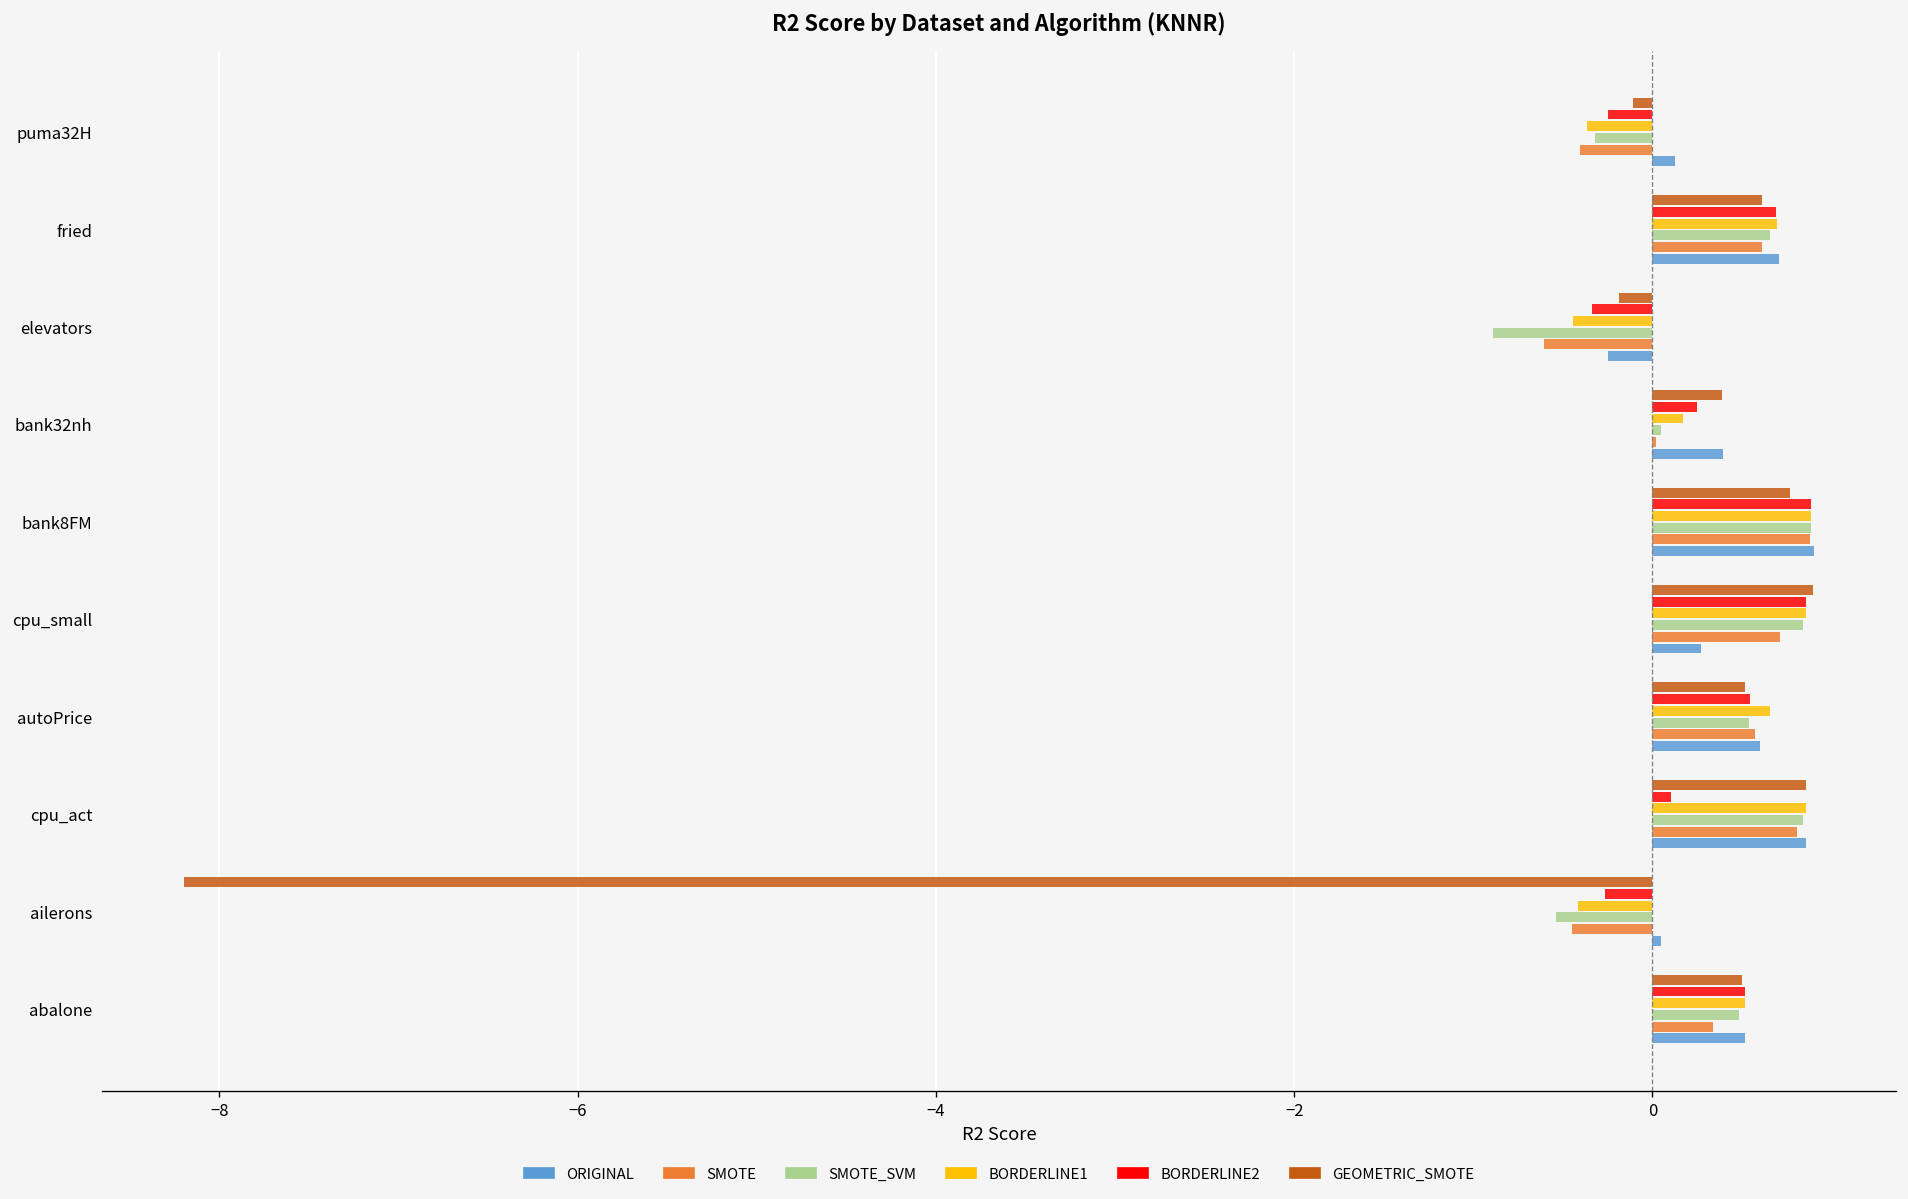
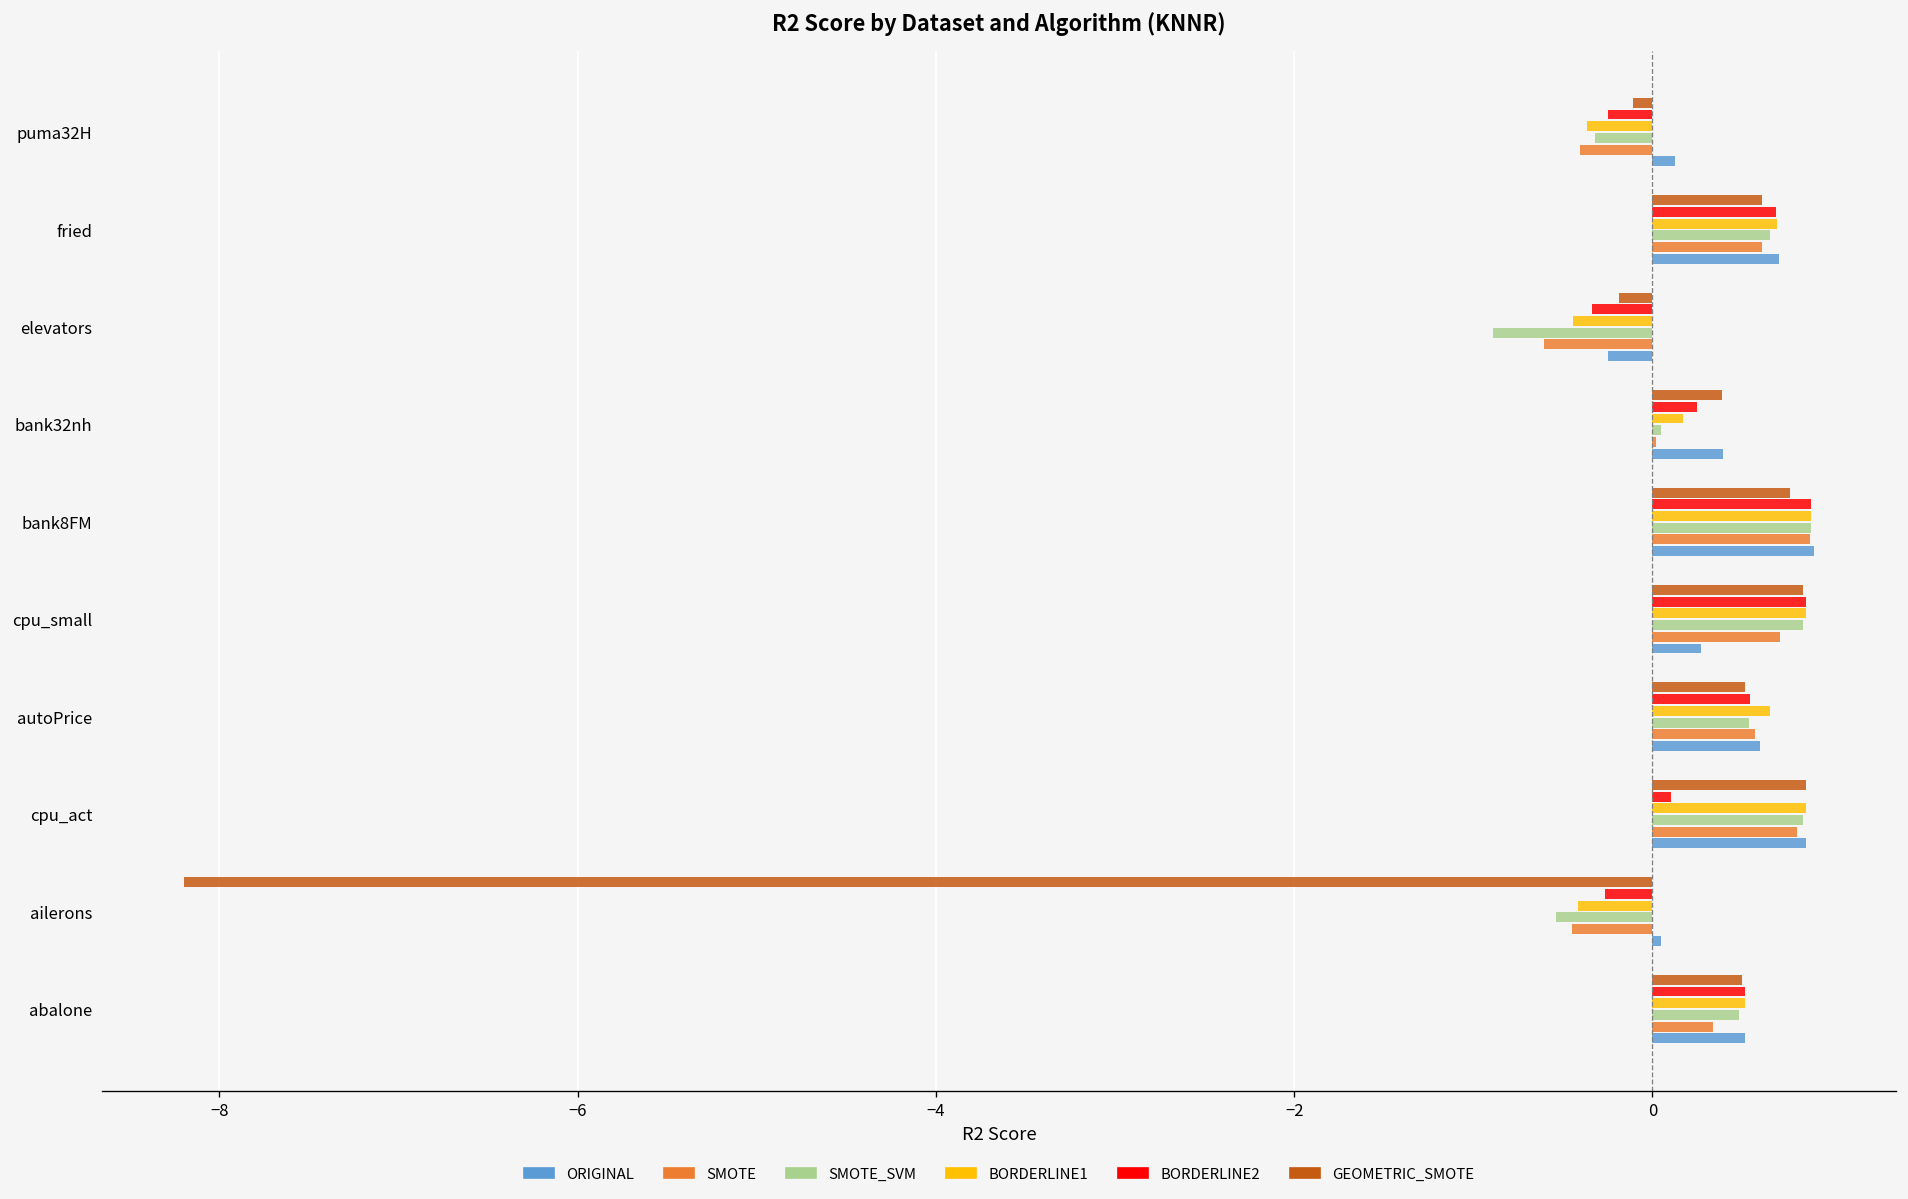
  {
    "ORIGINAL": {
      "puma32H": 0.13,
      "fried": 0.70,
      "elevators": -0.25,
      "bank32nh": 0.39,
      "bank8FM": 0.90,
      "cpu_small": 0.27,
      "autoPrice": 0.60,
      "cpu_act": 0.85,
      "ailerons": 0.05,
      "abalone": 0.52
    },
    "SMOTE": {
      "puma32H": -0.41,
      "fried": 0.61,
      "elevators": -0.60,
      "bank32nh": 0.02,
      "bank8FM": 0.88,
      "cpu_small": 0.71,
      "autoPrice": 0.57,
      "cpu_act": 0.81,
      "ailerons": -0.45,
      "abalone": 0.34
    },
    "SMOTE_SVM": {
      "puma32H": -0.32,
      "fried": 0.66,
      "elevators": -0.89,
      "bank32nh": 0.04,
      "bank8FM": 0.88,
      "cpu_small": 0.84,
      "autoPrice": 0.54,
      "cpu_act": 0.84,
      "ailerons": -0.54,
      "abalone": 0.48
    },
    "BORDERLINE1": {
      "puma32H": -0.37,
      "fried": 0.70,
      "elevators": -0.45,
      "bank32nh": 0.17,
      "bank8FM": 0.89,
      "cpu_small": 0.86,
      "autoPrice": 0.66,
      "cpu_act": 0.85,
      "ailerons": -0.42,
      "abalone": 0.52
    },
    "BORDERLINE2": {
      "puma32H": -0.25,
      "fried": 0.69,
      "elevators": -0.34,
      "bank32nh": 0.25,
      "bank8FM": 0.89,
      "cpu_small": 0.86,
      "autoPrice": 0.55,
      "cpu_act": 0.10,
      "ailerons": -0.27,
      "abalone": 0.52
    },
    "GEOMETRIC_SMOTE": {
      "puma32H": -0.11,
      "fried": 0.61,
      "elevators": -0.19,
      "bank32nh": 0.39,
      "bank8FM": 0.77,
-     "cpu_small": 0.90,
+     "cpu_small": 0.84,
      "autoPrice": 0.52,
      "cpu_act": 0.85,
      "ailerons": -8.20,
      "abalone": 0.50
    }
  }
